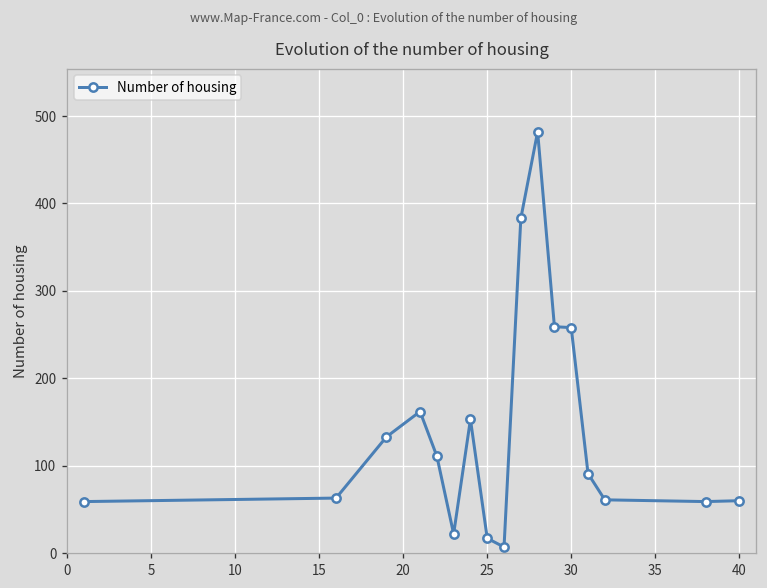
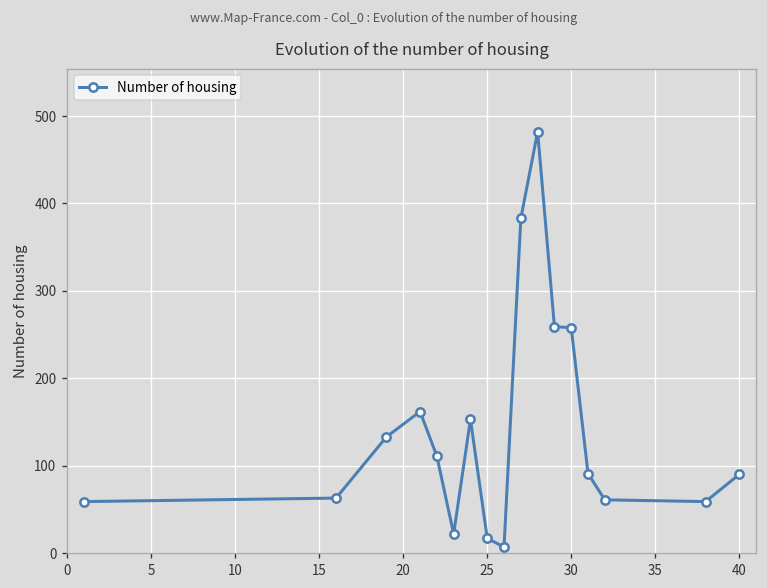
  {
    "25": 20,
    "30": 260,
-   "40": 60
+   "40": 90
  }
